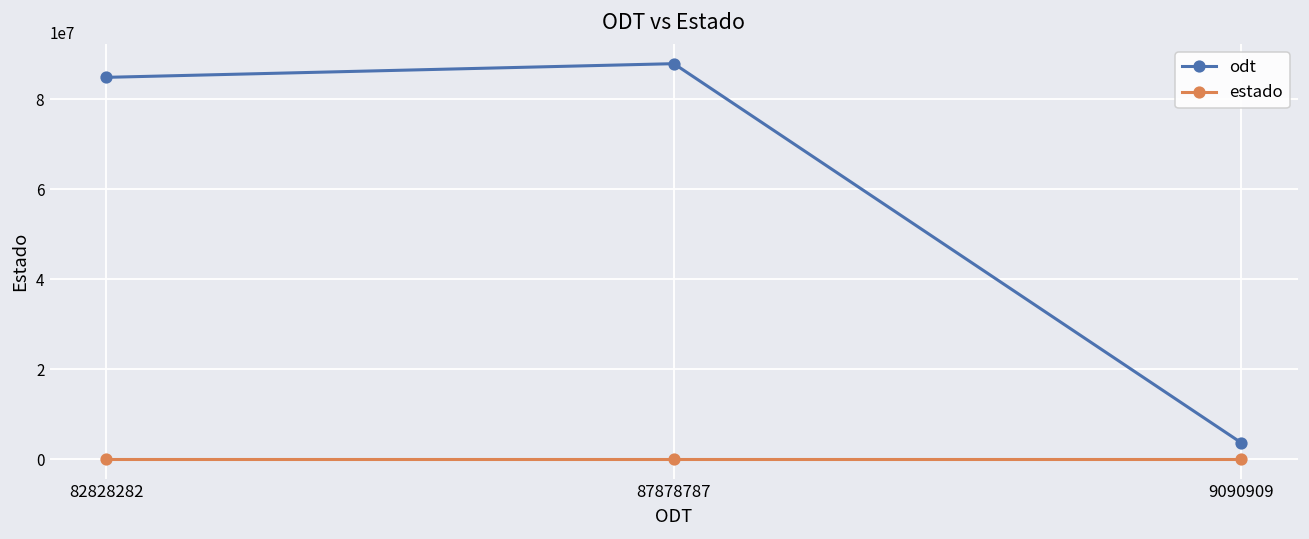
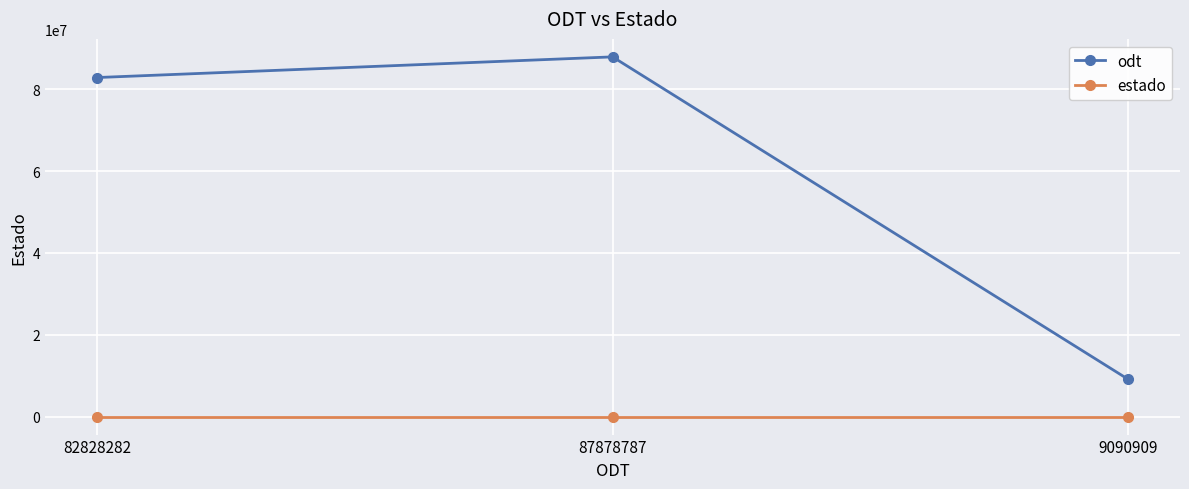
  {
    "odt": {
-     "82828282": 85000000,
+     "82828282": 83000000,
      "87878787": 88000000,
-     "9090909": 4000000
+     "9090909": 9000000
    },
    "estado": {
      "82828282": 0,
      "87878787": 0,
      "9090909": 0
    }
  }
